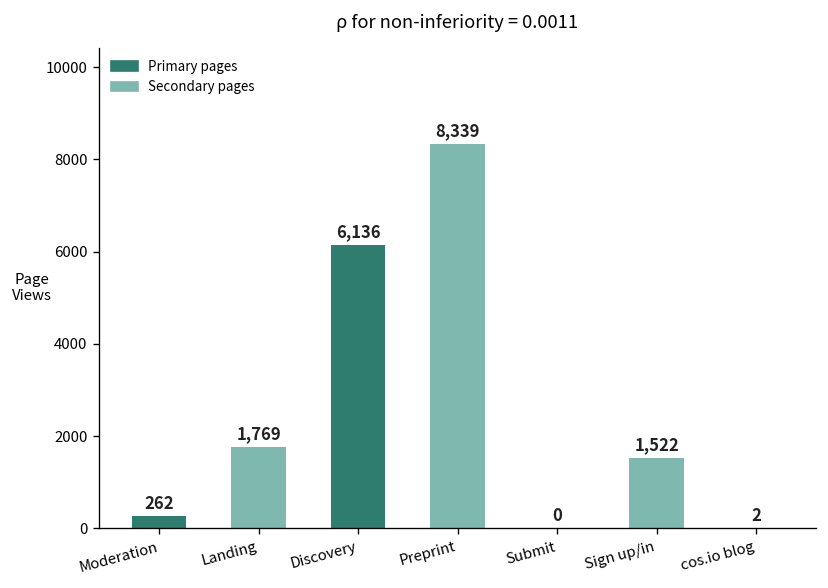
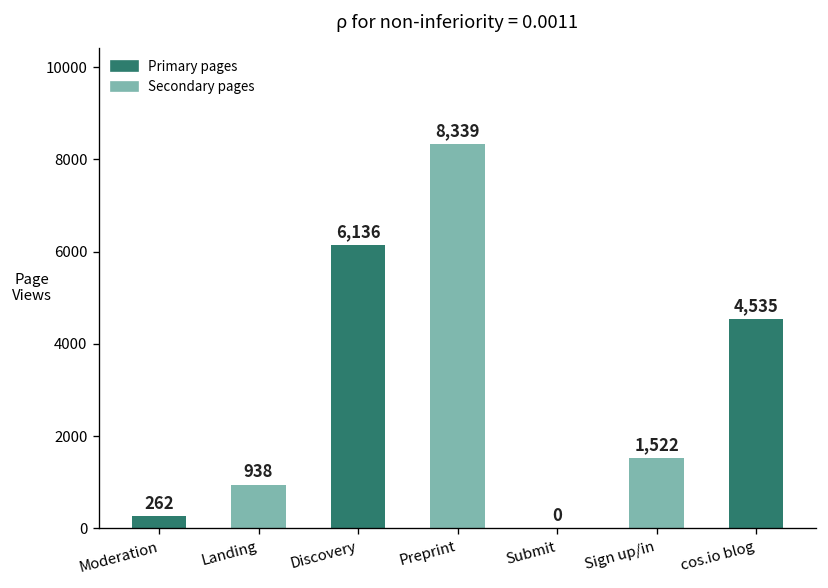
  {
    "Moderation": "262",
-   "Landing": "1,769",
+   "Landing": "938",
    "Discovery": "6,136",
    "Preprint": "8,339",
    "Submit": "0",
    "Sign up/in": "1,522",
-   "cos.io blog": "2"
+   "cos.io blog": "4,535"
  }
